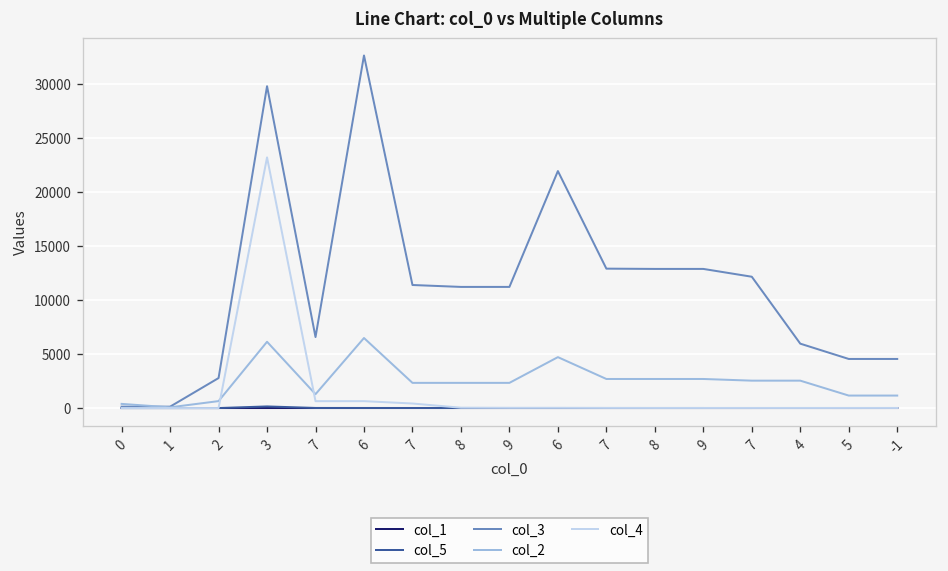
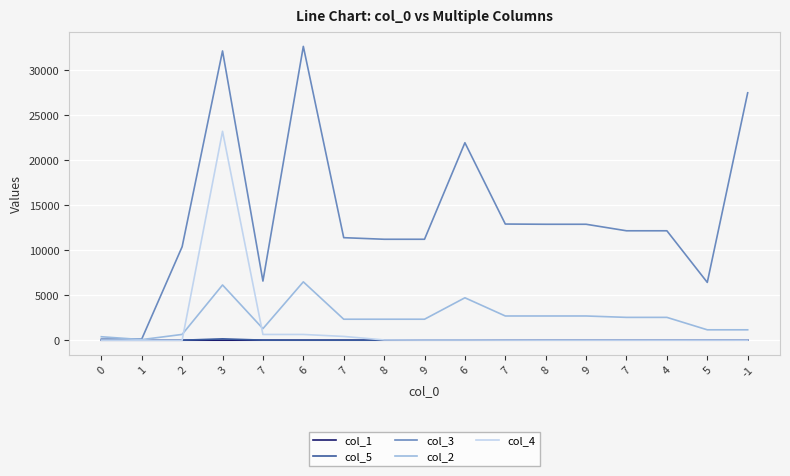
  {
    "col_3": {
-     "2": 3000,
-     "3": 30000,
-     "4": 6000,
-     "5": 5000,
-     "-1": 5000
+     "2": 10000,
+     "3": 32000,
+     "4": 12000,
+     "5": 6000,
+     "-1": 28000
    }
  }
